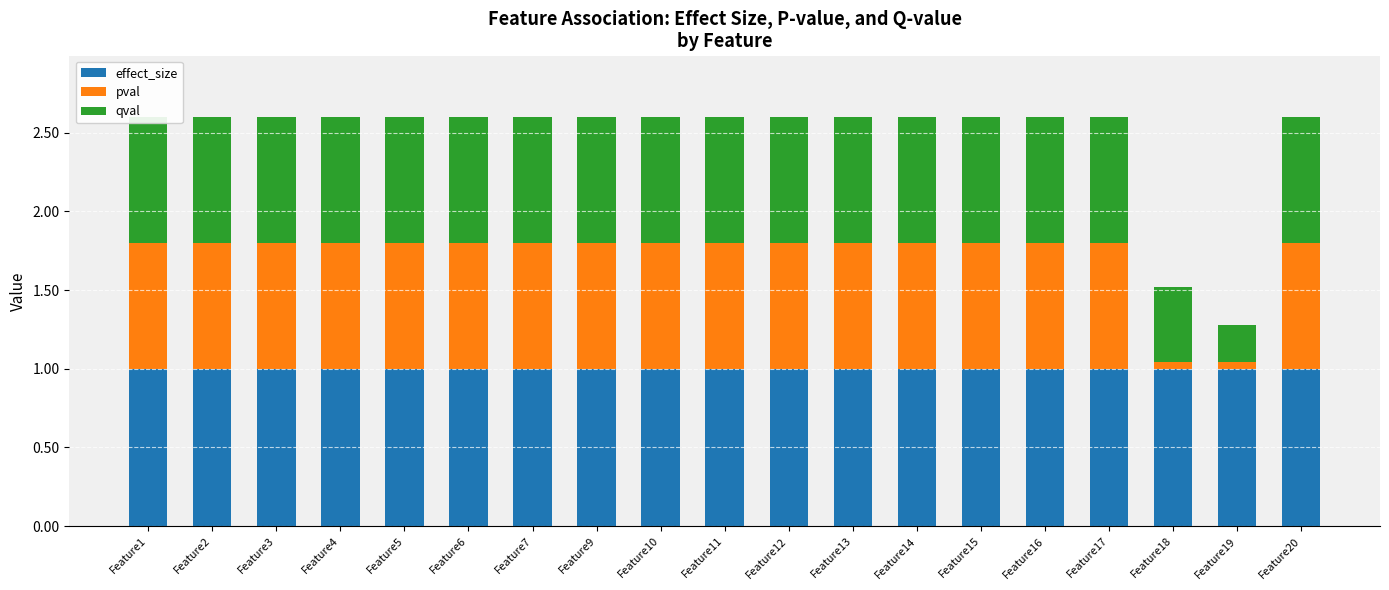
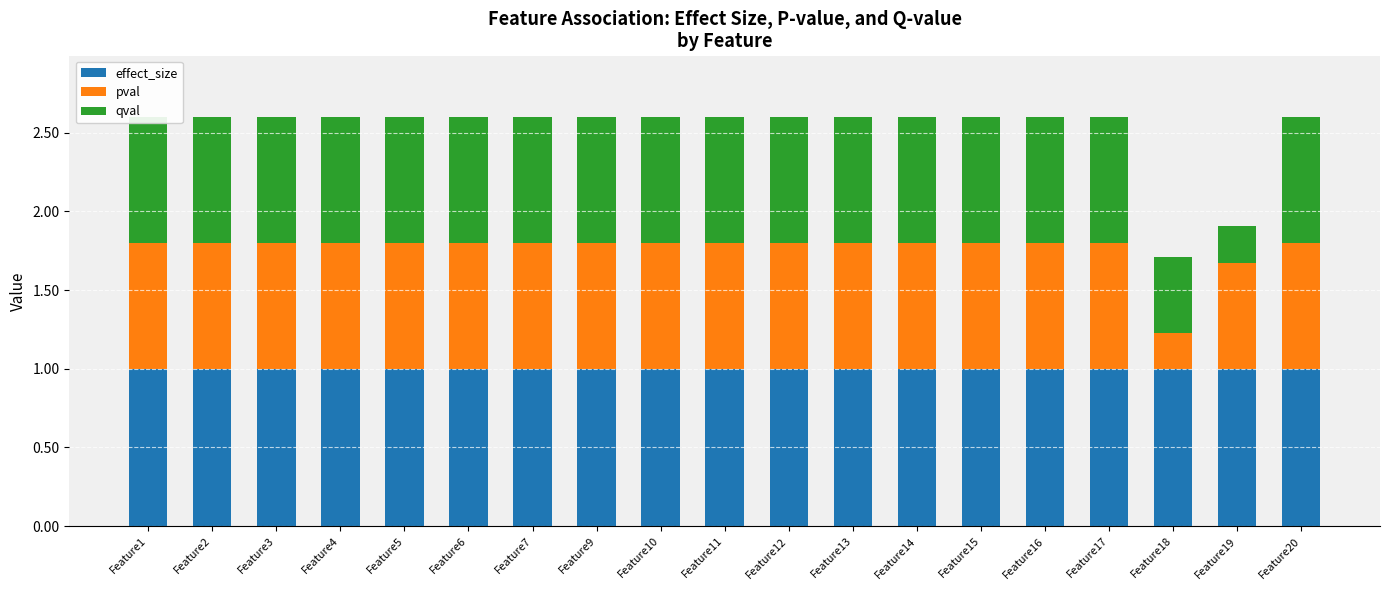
  {
    "effect_size": {
      "Feature1": 1.00,
      "Feature2": 1.00,
      "Feature3": 1.00,
      "Feature4": 1.00,
      "Feature5": 1.00,
      "Feature6": 1.00,
      "Feature7": 1.00,
      "Feature9": 1.00,
      "Feature10": 1.00,
      "Feature11": 1.00,
      "Feature12": 1.00,
      "Feature13": 1.00,
      "Feature14": 1.00,
      "Feature15": 1.00,
      "Feature16": 1.00,
      "Feature17": 1.00,
      "Feature18": 1.00,
      "Feature19": 1.00,
      "Feature20": 1.00
    },
    "pval": {
      "Feature1": 0.80,
      "Feature2": 0.80,
      "Feature3": 0.80,
      "Feature4": 0.80,
      "Feature5": 0.80,
      "Feature6": 0.80,
      "Feature7": 0.80,
      "Feature9": 0.80,
      "Feature10": 0.80,
      "Feature11": 0.80,
      "Feature12": 0.80,
      "Feature13": 0.80,
      "Feature14": 0.80,
      "Feature15": 0.80,
      "Feature16": 0.80,
      "Feature17": 0.80,
-     "Feature18": 0.04,
-     "Feature19": 0.04,
+     "Feature18": 0.23,
+     "Feature19": 0.67,
      "Feature20": 0.80
    },
    "qval": {
      "Feature2": 0.80,
      "Feature3": 0.80,
      "Feature4": 0.80,
      "Feature5": 0.80,
      "Feature6": 0.80,
      "Feature7": 0.80,
      "Feature9": 0.80,
      "Feature10": 0.80,
      "Feature11": 0.80,
      "Feature12": 0.80,
      "Feature13": 0.80,
      "Feature14": 0.80,
      "Feature15": 0.80,
      "Feature16": 0.80,
      "Feature17": 0.80,
      "Feature18": 0.48,
      "Feature19": 0.24,
      "Feature20": 0.80
    }
  }
